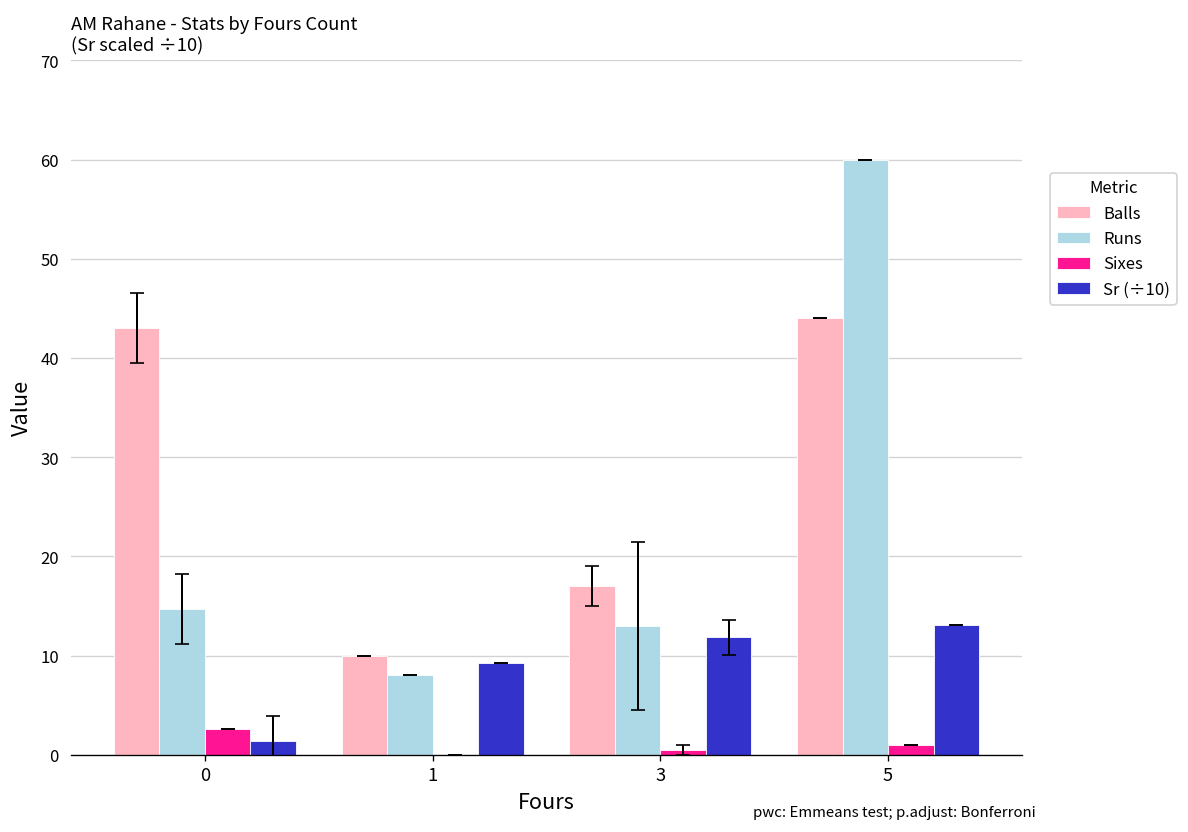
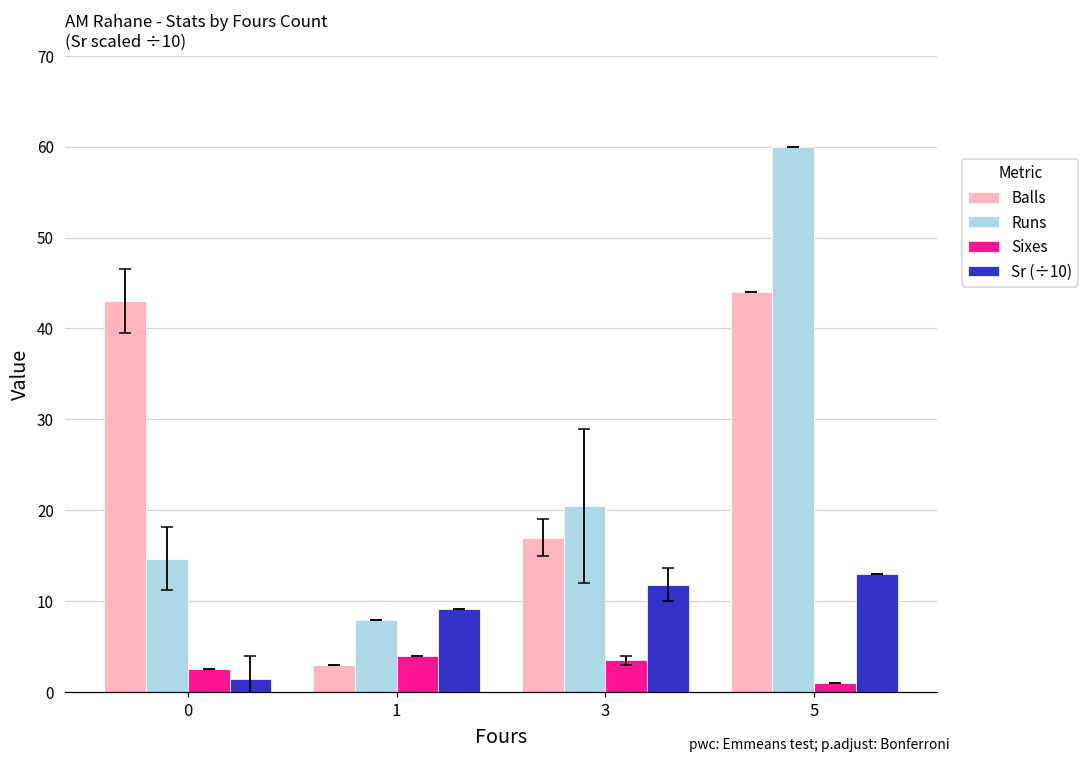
  {
    "Balls": {
      "0": 43,
-     "1": 10,
+     "1": 3,
      "3": 17,
      "5": 44
    },
    "Runs": {
      "0": 15,
      "1": 8,
-     "3": 13,
+     "3": 21,
      "5": 60
    },
    "Sixes": {
      "0": 3,
-     "1": 0,
-     "3": 1,
+     "1": 4,
+     "3": 4,
      "5": 1
    },
    "Sr (÷10)": {
      "0": 1,
      "1": 9,
      "3": 12,
      "5": 13
    }
  }
